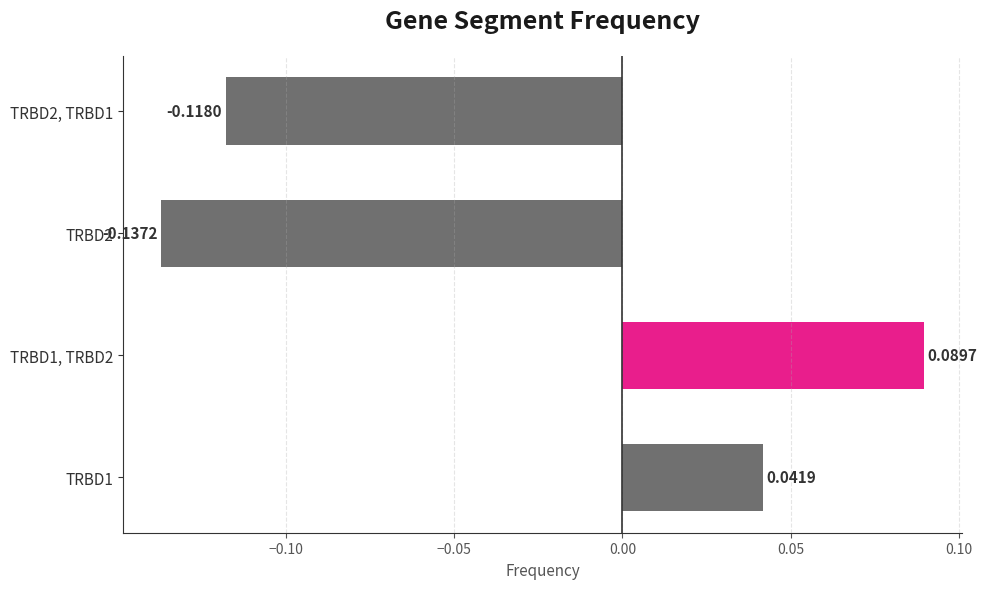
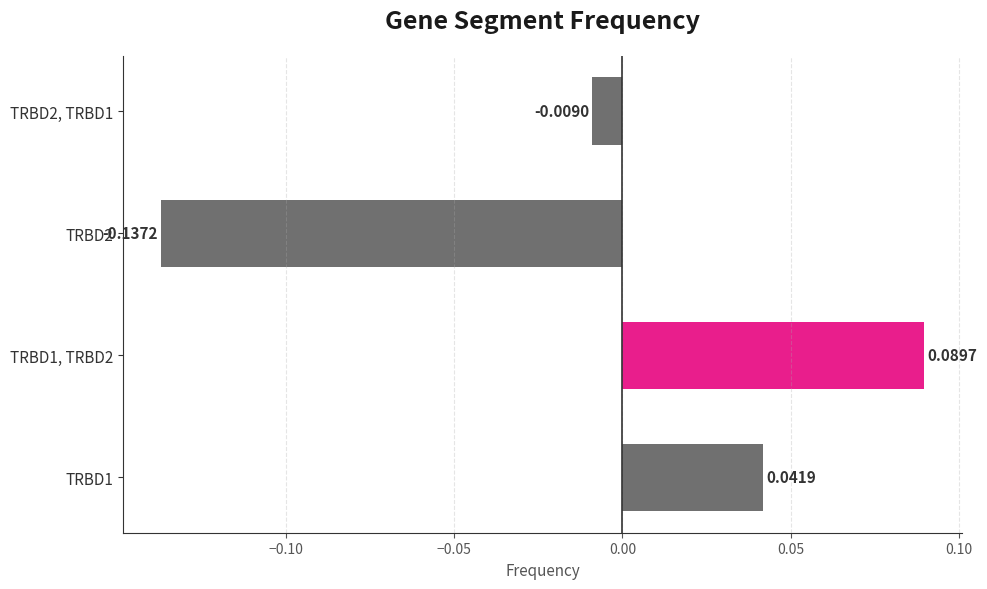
  {
-   "TRBD2, TRBD1": -0.1180,
+   "TRBD2, TRBD1": -0.0090,
    "TRBD2": -0.1372,
    "TRBD1, TRBD2": 0.0897,
    "TRBD1": 0.0419
  }
